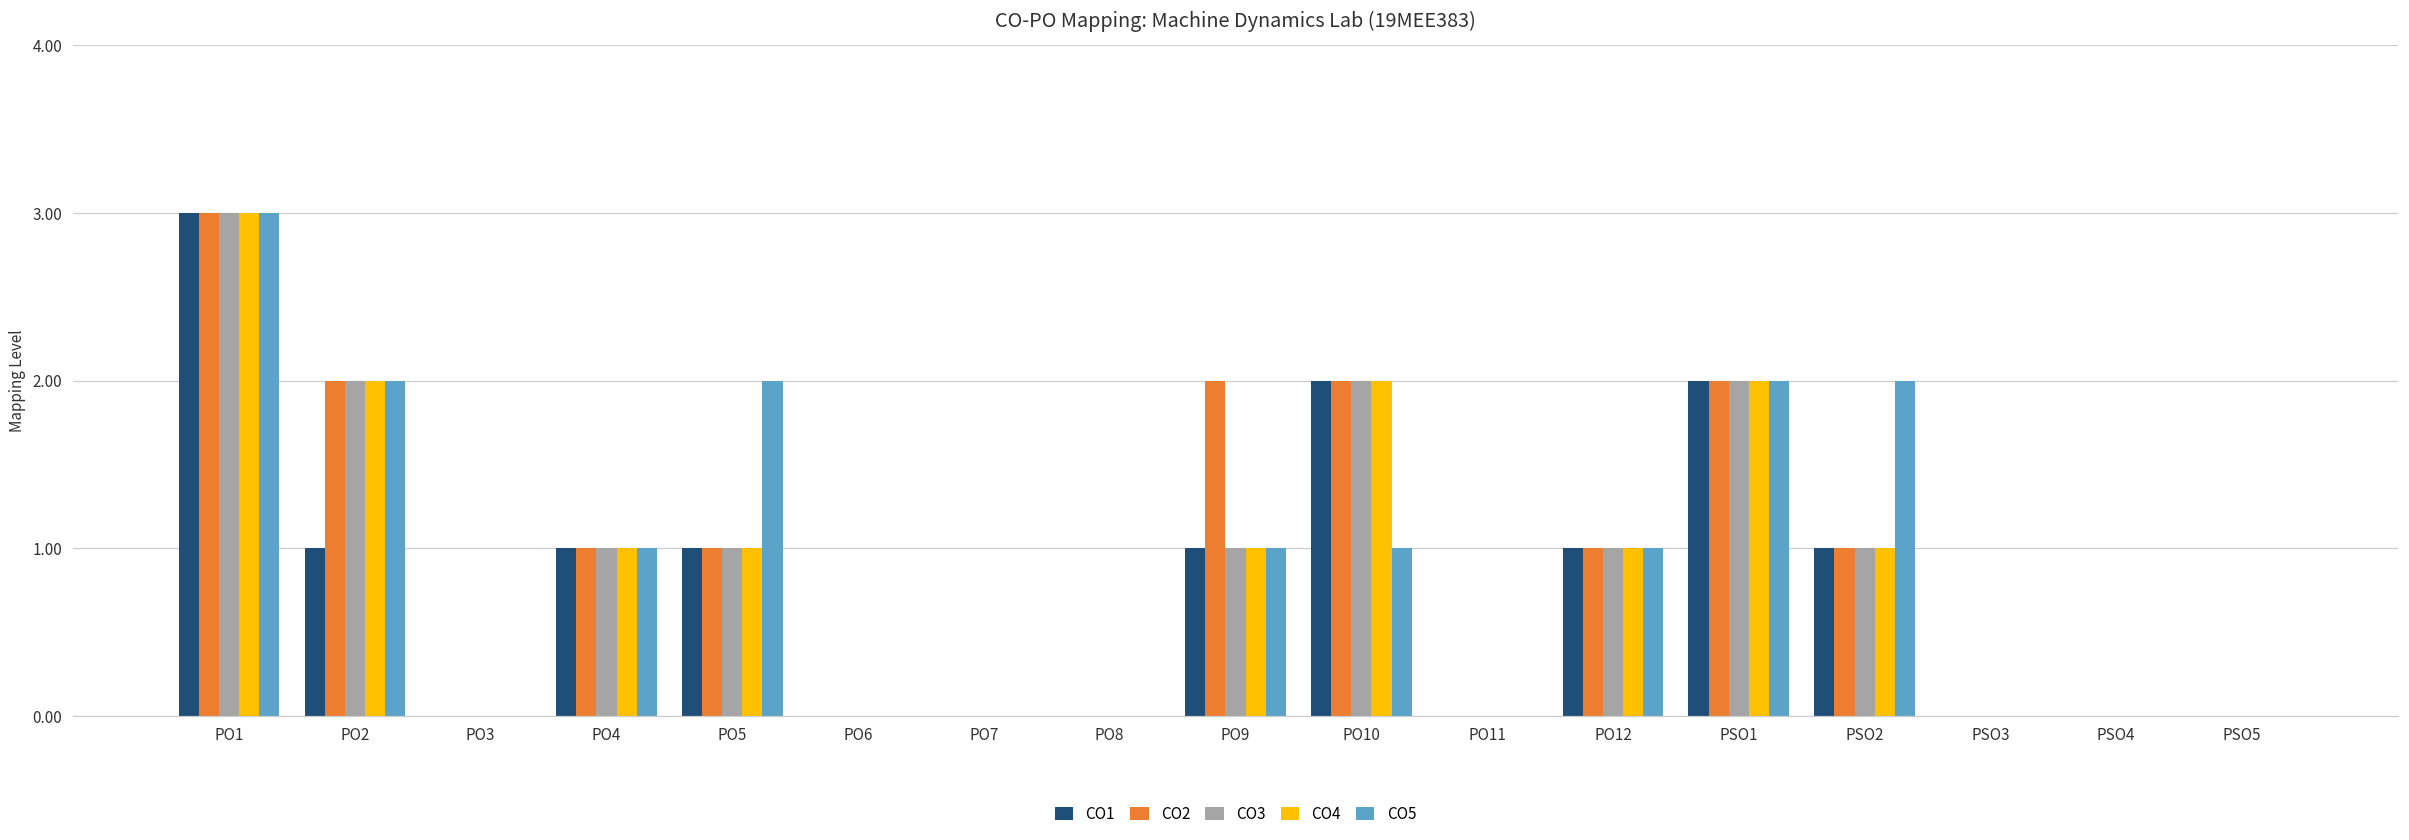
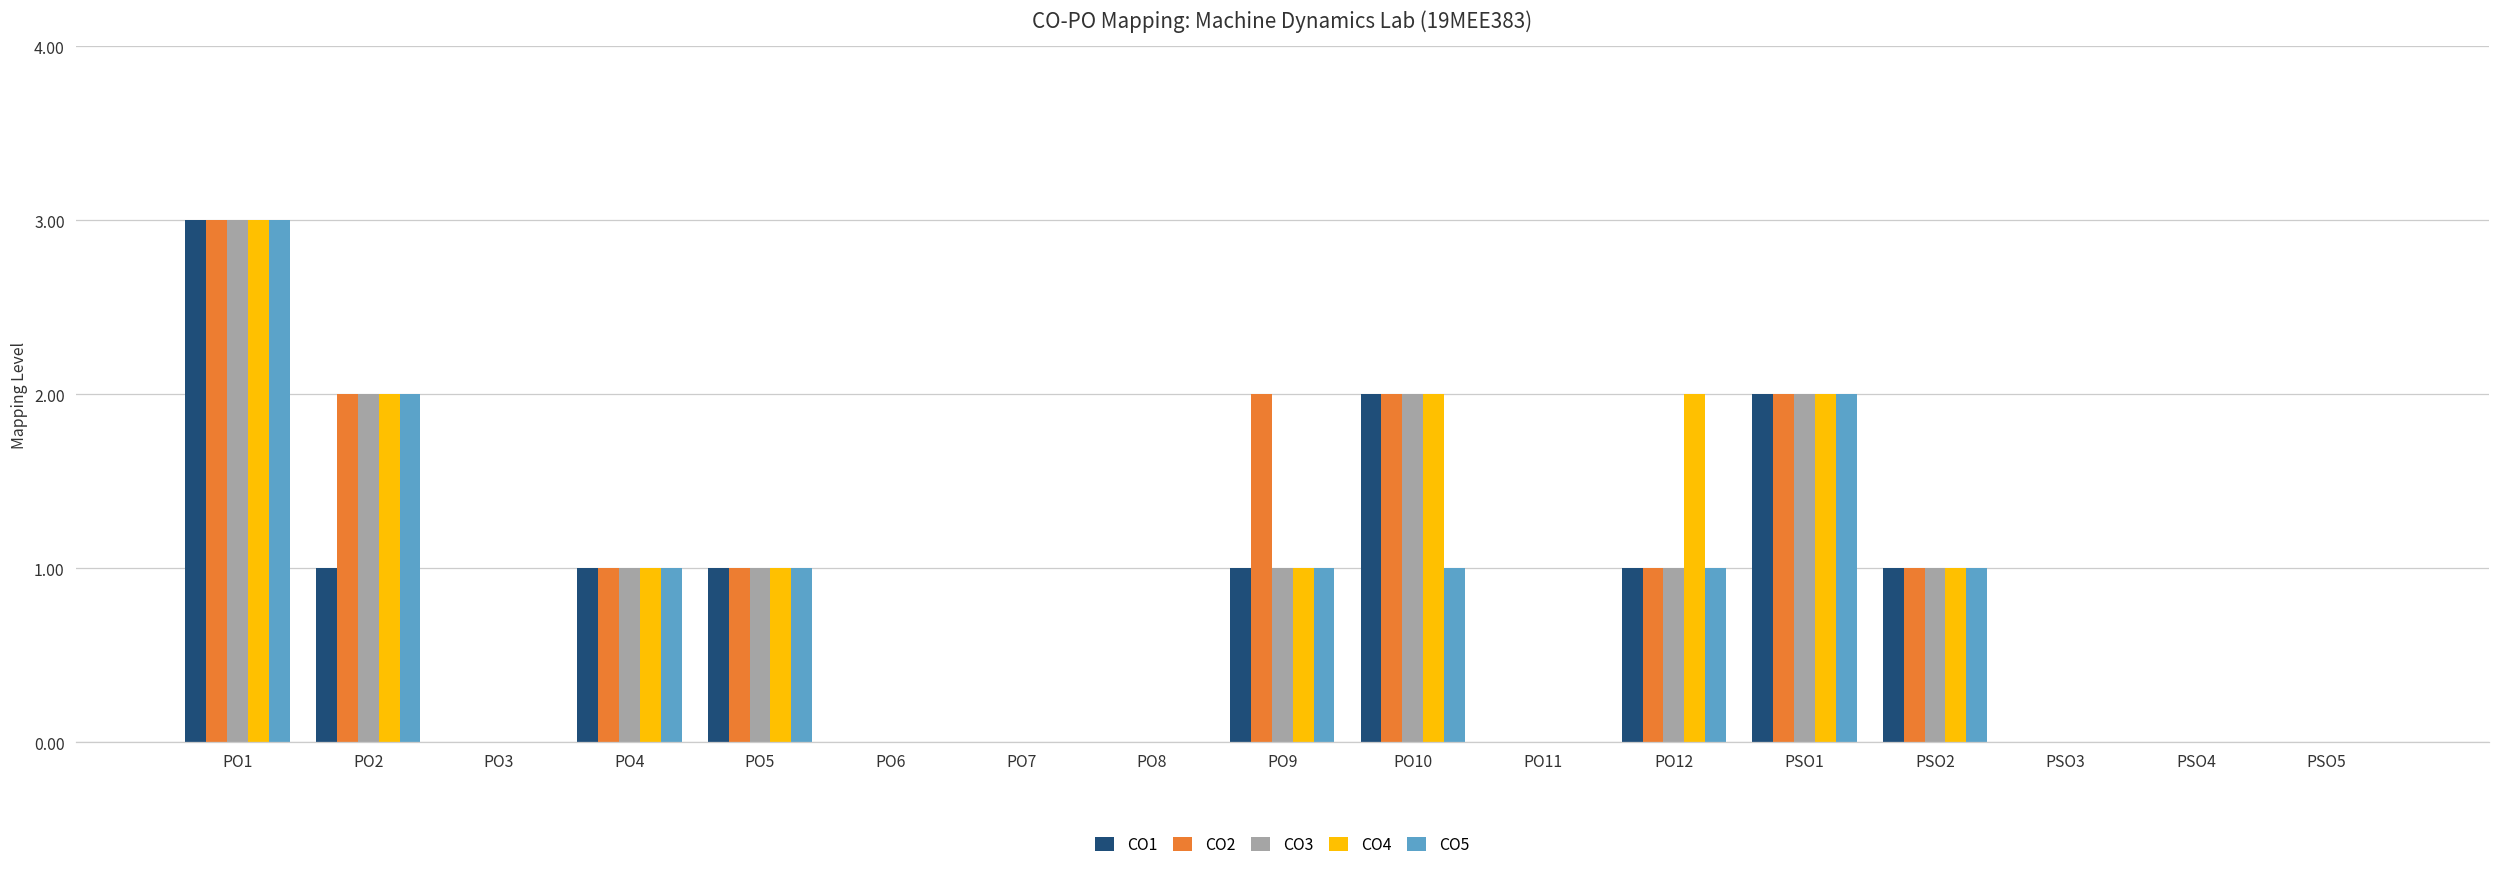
  {
    "CO1": {
      "PO1": 3,
      "PO2": 1,
      "PO3": 0,
      "PO4": 1,
      "PO5": 1,
      "PO6": 0,
      "PO7": 0,
      "PO8": 0,
      "PO9": 1,
      "PO10": 2,
      "PO11": 0,
      "PO12": 1,
      "PSO1": 2,
      "PSO2": 1,
      "PSO3": 0,
      "PSO4": 0,
      "PSO5": 0
    },
    "CO2": {
      "PO1": 3,
      "PO2": 2,
      "PO3": 0,
      "PO4": 1,
      "PO5": 1,
      "PO6": 0,
      "PO7": 0,
      "PO8": 0,
      "PO9": 2,
      "PO10": 2,
      "PO11": 0,
      "PO12": 1,
      "PSO1": 2,
      "PSO2": 1,
      "PSO3": 0,
      "PSO4": 0,
      "PSO5": 0
    },
    "CO3": {
      "PO1": 3,
      "PO2": 2,
      "PO3": 0,
      "PO4": 1,
      "PO5": 1,
      "PO6": 0,
      "PO7": 0,
      "PO8": 0,
      "PO9": 1,
      "PO10": 2,
      "PO11": 0,
      "PO12": 1,
      "PSO1": 2,
      "PSO2": 1,
      "PSO3": 0,
      "PSO4": 0,
      "PSO5": 0
    },
    "CO4": {
      "PO1": 3,
      "PO2": 2,
      "PO3": 0,
      "PO4": 1,
      "PO5": 1,
      "PO6": 0,
      "PO7": 0,
      "PO8": 0,
      "PO9": 1,
      "PO10": 2,
      "PO11": 0,
-     "PO12": 1,
+     "PO12": 2,
      "PSO1": 2,
      "PSO2": 1,
      "PSO3": 0,
      "PSO4": 0,
      "PSO5": 0
    },
    "CO5": {
      "PO1": 3,
      "PO2": 2,
      "PO3": 0,
      "PO4": 1,
-     "PO5": 2,
+     "PO5": 1,
      "PO6": 0,
      "PO7": 0,
      "PO8": 0,
      "PO9": 1,
      "PO10": 1,
      "PO11": 0,
      "PO12": 1,
      "PSO1": 2,
-     "PSO2": 2,
+     "PSO2": 1,
      "PSO3": 0,
      "PSO4": 0,
      "PSO5": 0
    }
  }
